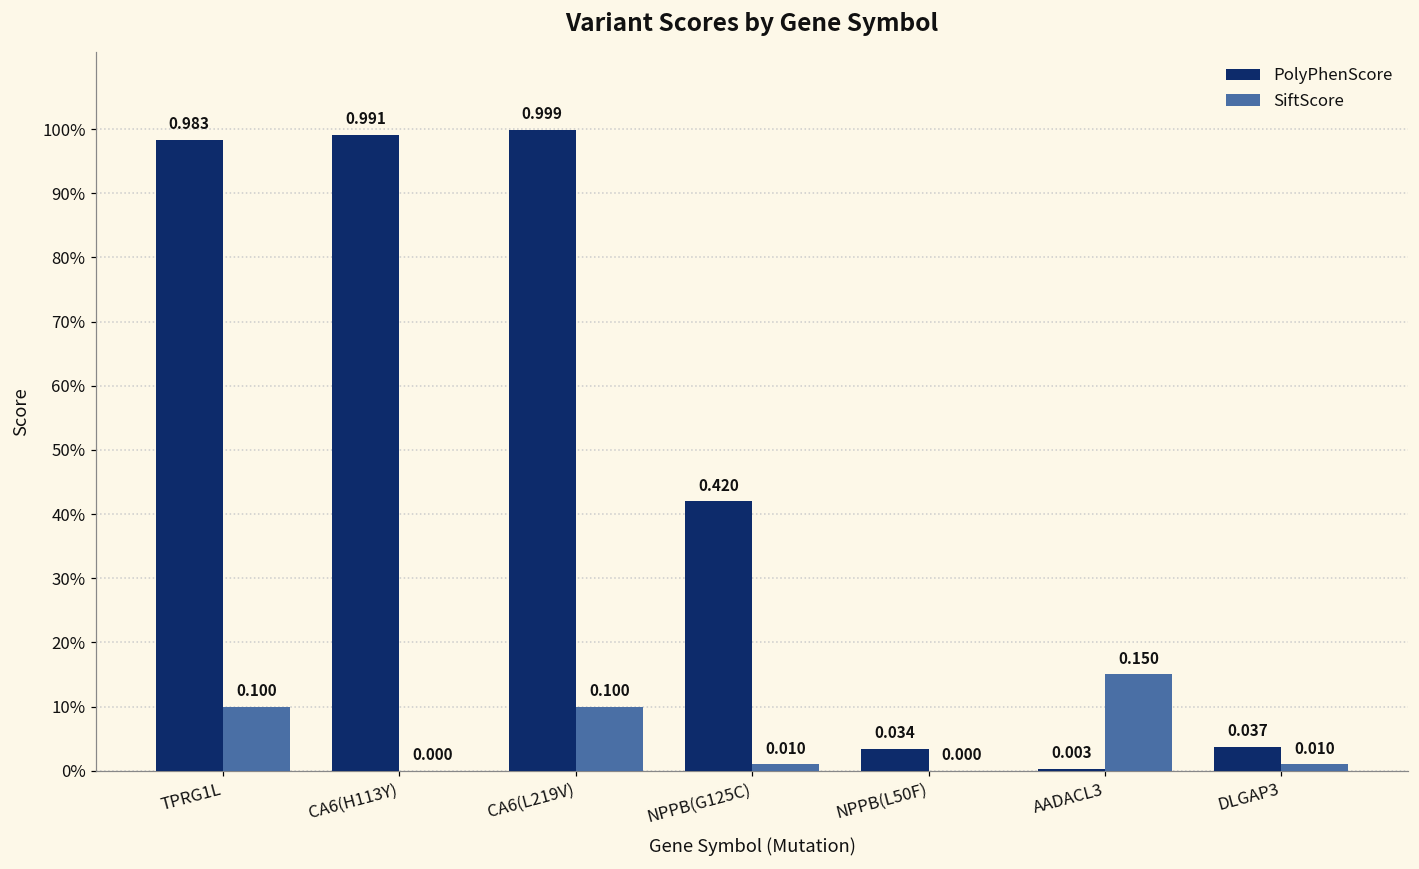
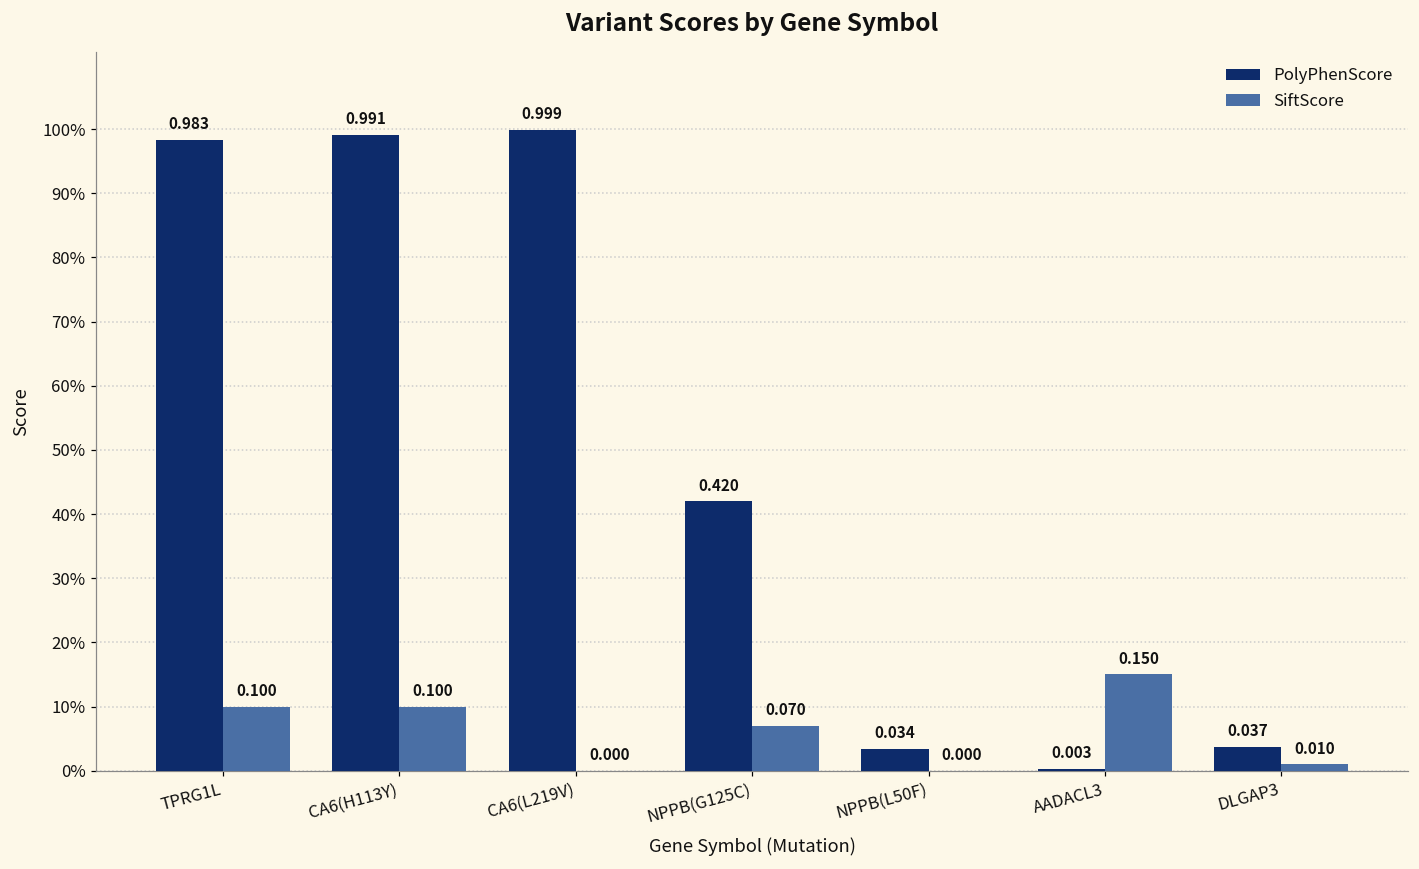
  {
    "PolyPhenScore": {
      "TPRG1L": 0.983,
      "CA6(H113Y)": 0.991,
      "CA6(L219V)": 0.999,
      "NPPB(G125C)": 0.420,
      "NPPB(L50F)": 0.034,
      "AADACL3": 0.003,
      "DLGAP3": 0.037
    },
    "SiftScore": {
      "TPRG1L": 0.100,
-     "CA6(H113Y)": 0.000,
-     "CA6(L219V)": 0.100,
-     "NPPB(G125C)": 0.010,
+     "CA6(H113Y)": 0.100,
+     "CA6(L219V)": 0.000,
+     "NPPB(G125C)": 0.070,
      "NPPB(L50F)": 0.000,
      "AADACL3": 0.150,
      "DLGAP3": 0.010
    }
  }
